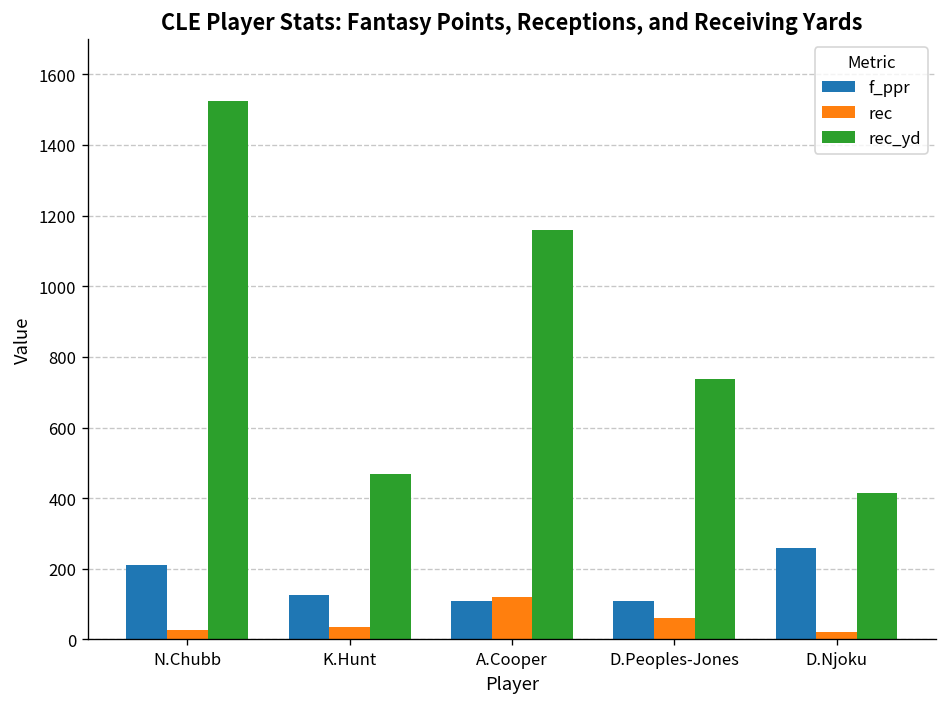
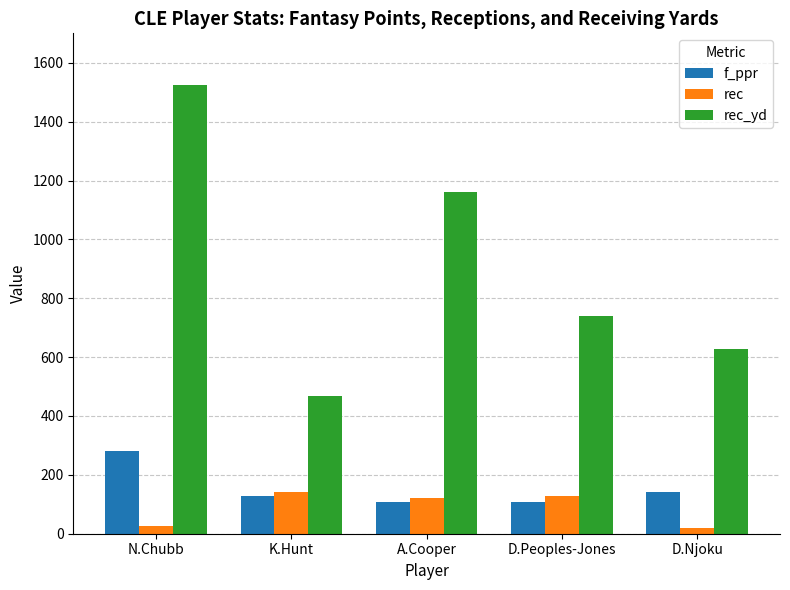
  {
    "f_ppr": {
-     "N.Chubb": 210,
+     "N.Chubb": 280,
      "K.Hunt": 130,
      "A.Cooper": 110,
      "D.Peoples-Jones": 110,
-     "D.Njoku": 260
+     "D.Njoku": 140
    },
    "rec": {
      "N.Chubb": 30,
-     "K.Hunt": 40,
+     "K.Hunt": 140,
      "A.Cooper": 120,
-     "D.Peoples-Jones": 60,
+     "D.Peoples-Jones": 130,
      "D.Njoku": 20
    },
    "rec_yd": {
      "N.Chubb": 1530,
      "K.Hunt": 470,
      "A.Cooper": 1160,
      "D.Peoples-Jones": 740,
-     "D.Njoku": 410
+     "D.Njoku": 630
    }
  }
